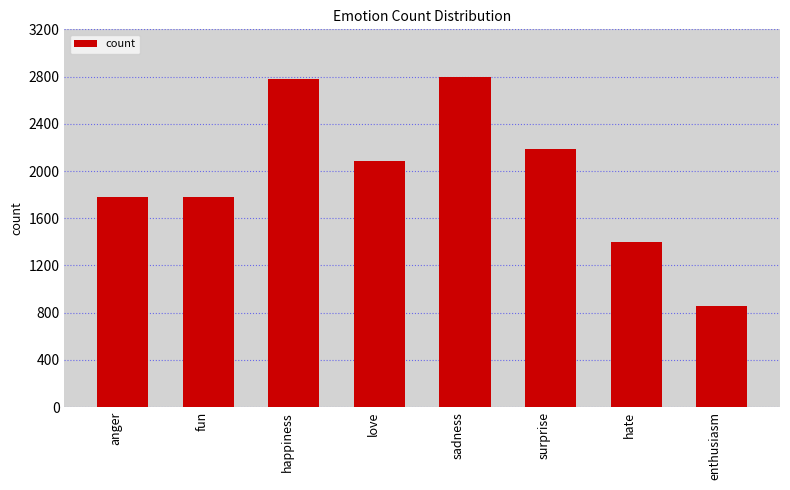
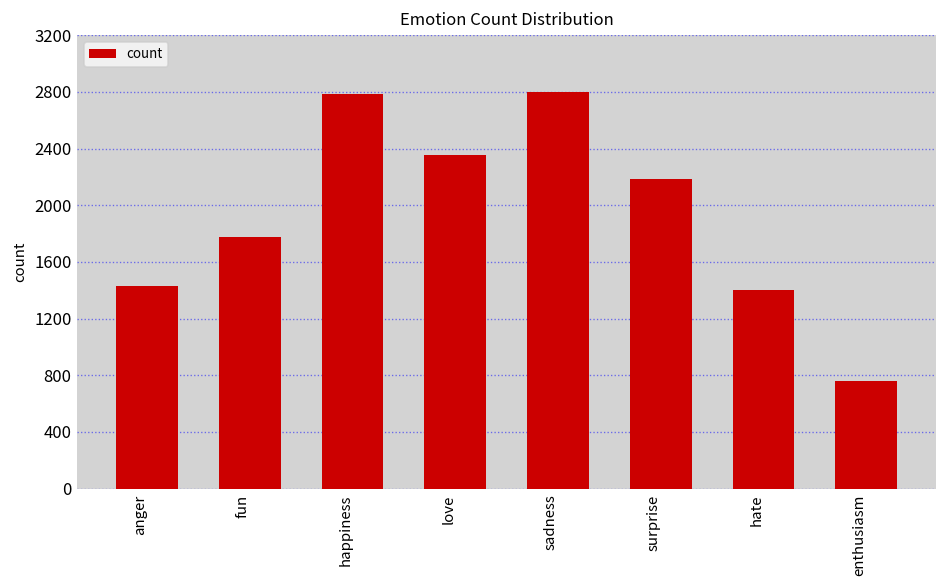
  {
-   "anger": 1780,
+   "anger": 1430,
    "fun": 1780,
    "happiness": 2780,
-   "love": 2090,
+   "love": 2350,
    "sadness": 2800,
    "surprise": 2190,
    "hate": 1400,
-   "enthusiasm": 860
+   "enthusiasm": 760
  }
